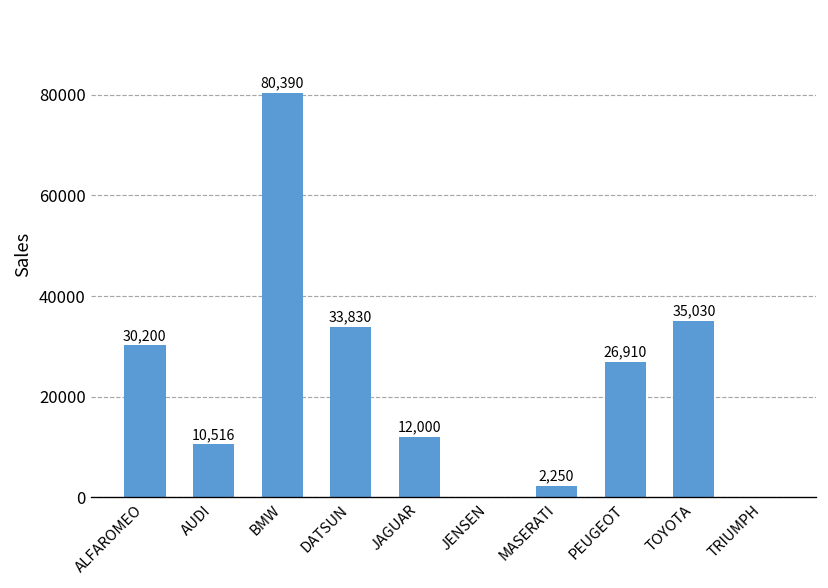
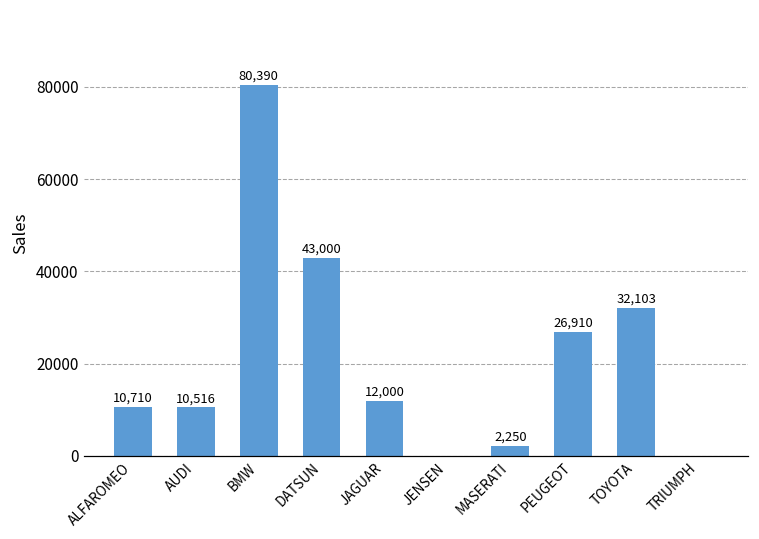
  {
-   "ALFAROMEO": "30,200",
+   "ALFAROMEO": "10,710",
    "AUDI": "10,516",
    "BMW": "80,390",
-   "DATSUN": "33,830",
+   "DATSUN": "43,000",
    "JAGUAR": "12,000",
    "MASERATI": "2,250",
    "PEUGEOT": "26,910",
-   "TOYOTA": "35,030"
+   "TOYOTA": "32,103"
  }
